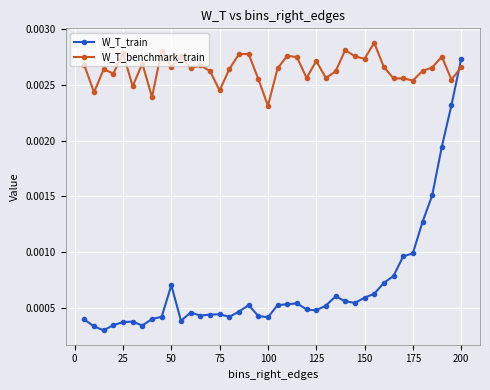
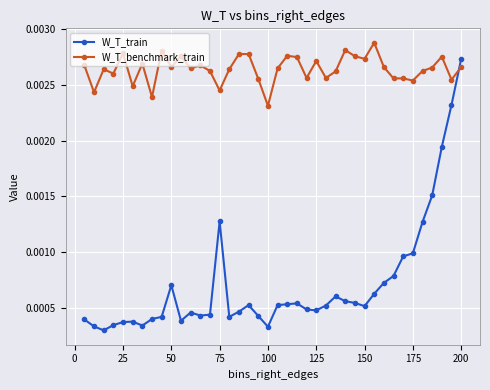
  {
    "W_T_train": {
      "25": 0.00037,
      "50": 0.00070,
-     "75": 0.00044,
-     "100": 0.00041,
+     "75": 0.00127,
+     "100": 0.00033,
      "125": 0.00048,
-     "150": 0.00059,
+     "150": 0.00051,
      "175": 0.00099,
      "200": 0.00273
    },
    "W_T_benchmark_train": {
      "50": 0.00266,
      "75": 0.00245,
      "100": 0.00231,
      "125": 0.00271,
      "150": 0.00273,
      "175": 0.00254,
      "200": 0.00266
    }
  }
